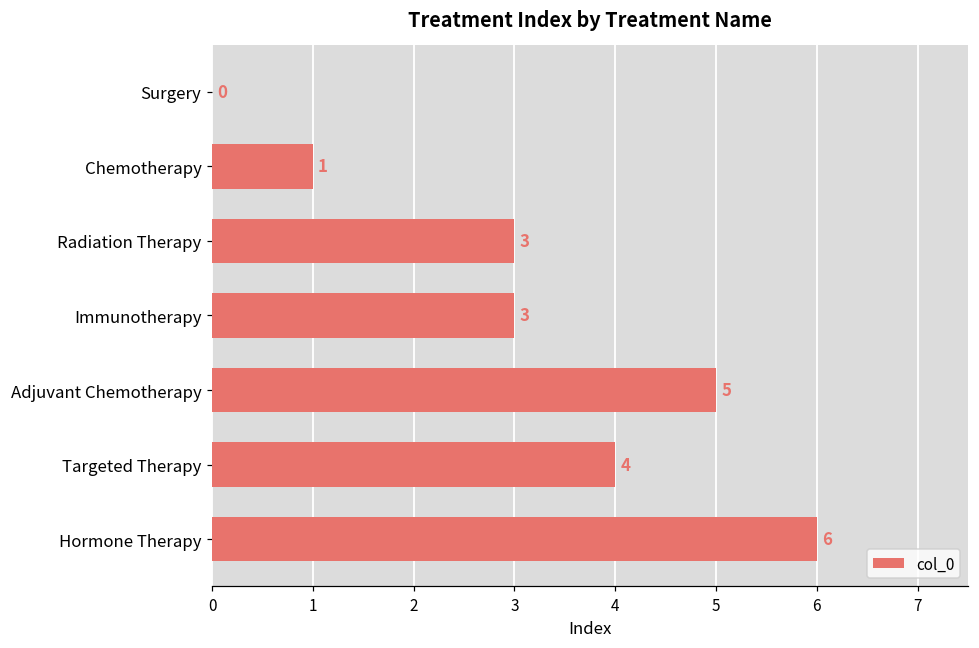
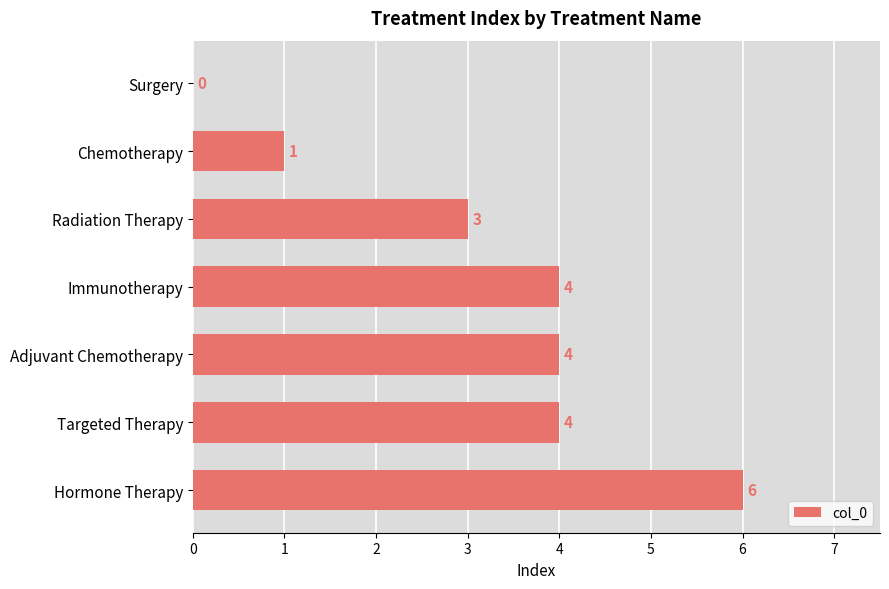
  {
    "Surgery": 0,
    "Chemotherapy": 1,
    "Radiation Therapy": 3,
-   "Immunotherapy": 3,
-   "Adjuvant Chemotherapy": 5,
+   "Immunotherapy": 4,
+   "Adjuvant Chemotherapy": 4,
    "Targeted Therapy": 4,
    "Hormone Therapy": 6
  }
